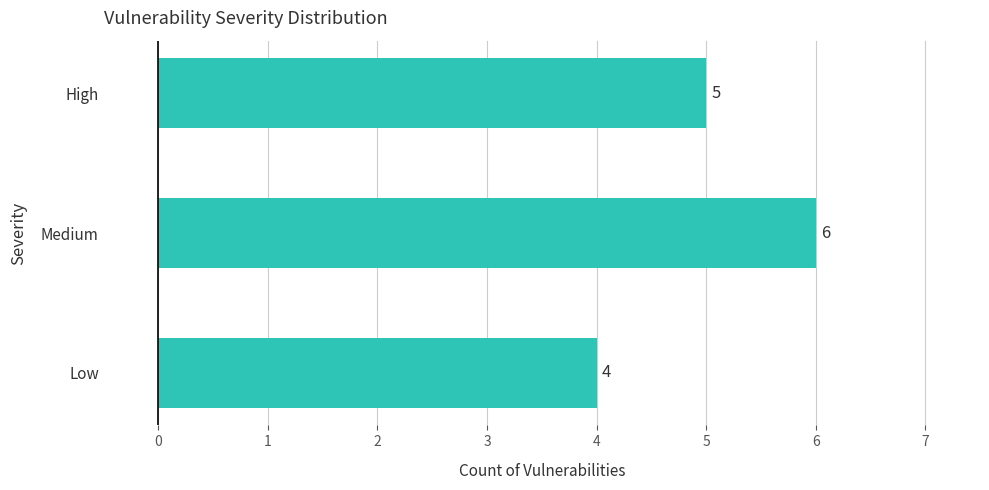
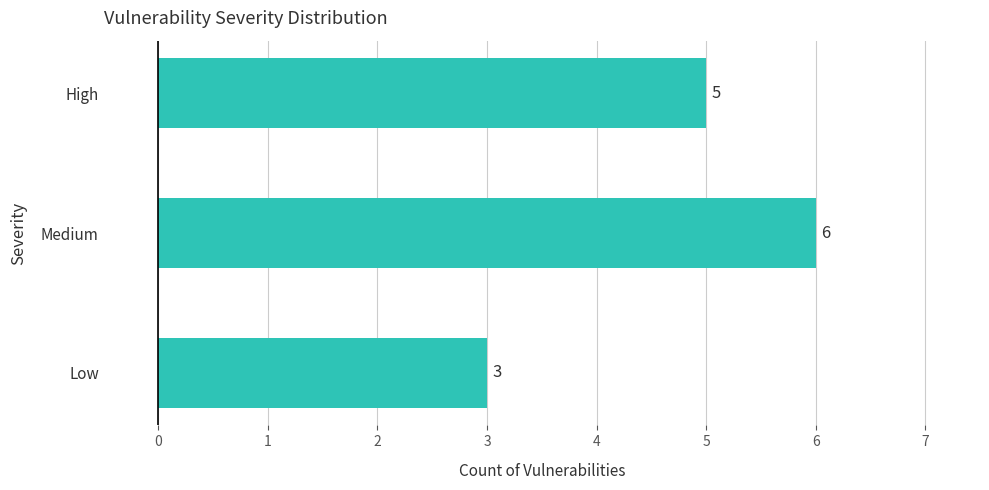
  {
    "High": 5,
    "Medium": 6,
-   "Low": 4
+   "Low": 3
  }
